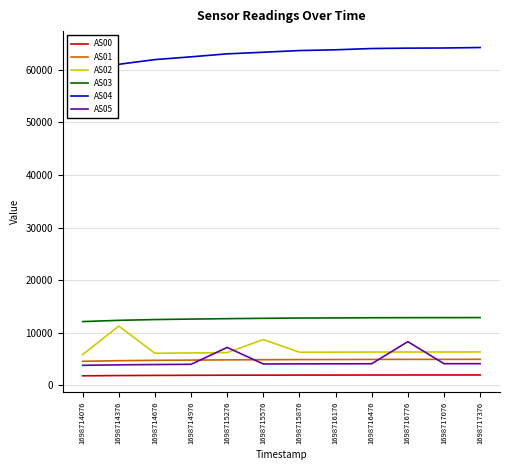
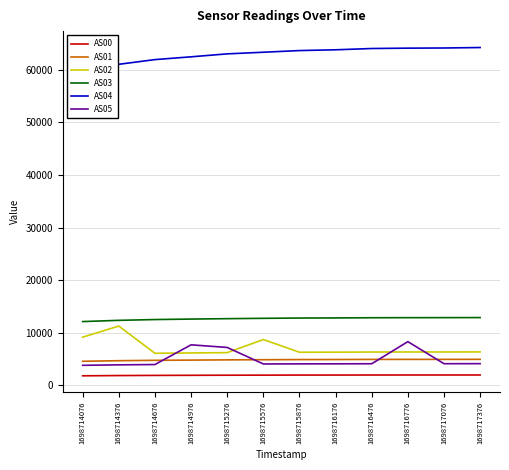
  {
    "AS00": {
      "1698714076": 2000,
      "1698714376": 2000,
      "1698714676": 2000,
      "1698714976": 2000,
      "1698715276": 2000,
      "1698715576": 2000,
      "1698715876": 2000,
      "1698716176": 2000,
      "1698716476": 2000,
      "1698716776": 2000,
      "1698717076": 2000,
      "1698717376": 2000
    },
    "AS01": {
      "1698714076": 5000,
      "1698714376": 5000,
      "1698714676": 5000,
      "1698714976": 5000,
      "1698715276": 5000,
      "1698715576": 5000,
      "1698715876": 5000,
      "1698716176": 5000,
      "1698716476": 5000,
      "1698716776": 5000,
      "1698717076": 5000,
      "1698717376": 5000
    },
    "AS02": {
-     "1698714076": 6000,
+     "1698714076": 9000,
      "1698714376": 11000,
      "1698714676": 6000,
      "1698714976": 6000,
      "1698715276": 6000,
      "1698715576": 9000,
      "1698715876": 6000,
      "1698716176": 6000,
      "1698716476": 6000,
      "1698716776": 6000,
      "1698717076": 6000,
      "1698717376": 6000
    },
    "AS03": {
      "1698714076": 12000,
      "1698714376": 12000,
      "1698714676": 13000,
      "1698714976": 13000,
      "1698715276": 13000,
      "1698715576": 13000,
      "1698715876": 13000,
      "1698716176": 13000,
      "1698716476": 13000,
      "1698716776": 13000,
      "1698717076": 13000,
      "1698717376": 13000
    },
    "AS04": {
      "1698714376": 61000,
      "1698714676": 62000,
      "1698714976": 62000,
      "1698715276": 63000,
      "1698715576": 63000,
      "1698715876": 64000,
      "1698716176": 64000,
      "1698716476": 64000,
      "1698716776": 64000,
      "1698717076": 64000,
      "1698717376": 64000
    },
    "AS05": {
      "1698714076": 4000,
      "1698714376": 4000,
      "1698714676": 4000,
-     "1698714976": 4000,
+     "1698714976": 8000,
      "1698715276": 7000,
      "1698715576": 4000,
      "1698715876": 4000,
      "1698716176": 4000,
      "1698716476": 4000,
      "1698716776": 8000,
      "1698717076": 4000,
      "1698717376": 4000
    }
  }
